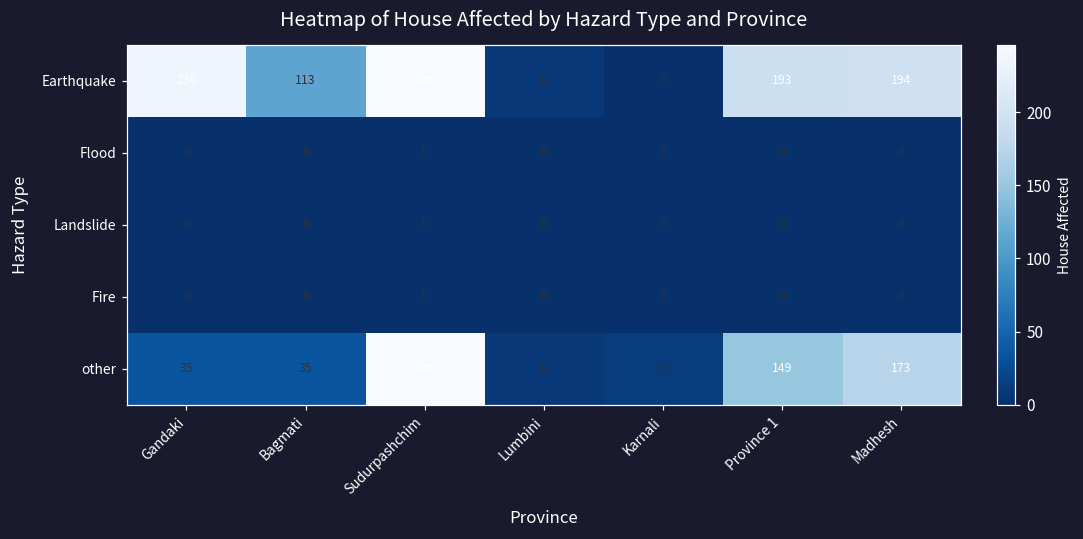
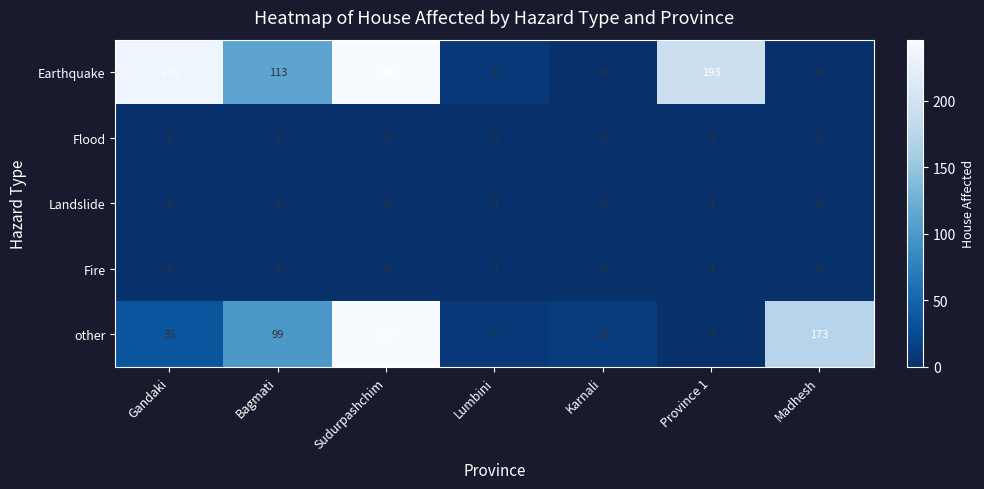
  {
    "Earthquake": {
      "Bagmati": 113,
      "Lumbini": 8,
      "Karnali": 0,
      "Province 1": 193,
-     "Madhesh": 194
+     "Madhesh": 0
    },
    "Flood": {
      "Gandaki": 0,
      "Bagmati": 0,
      "Sudurpashchim": 0,
      "Lumbini": 0,
      "Karnali": 0,
      "Province 1": 0,
      "Madhesh": 0
    },
    "Landslide": {
      "Gandaki": 0,
      "Bagmati": 0,
      "Sudurpashchim": 0,
      "Lumbini": 0,
      "Karnali": 0,
      "Province 1": 0,
      "Madhesh": 0
    },
    "Fire": {
      "Gandaki": 0,
      "Bagmati": 0,
      "Sudurpashchim": 0,
      "Lumbini": 0,
      "Karnali": 0,
      "Province 1": 0,
      "Madhesh": 0
    },
    "other": {
      "Gandaki": 35,
-     "Bagmati": 35,
+     "Bagmati": 99,
      "Lumbini": 8,
      "Karnali": 12,
-     "Province 1": 149,
+     "Province 1": 0,
      "Madhesh": 173
    }
  }
